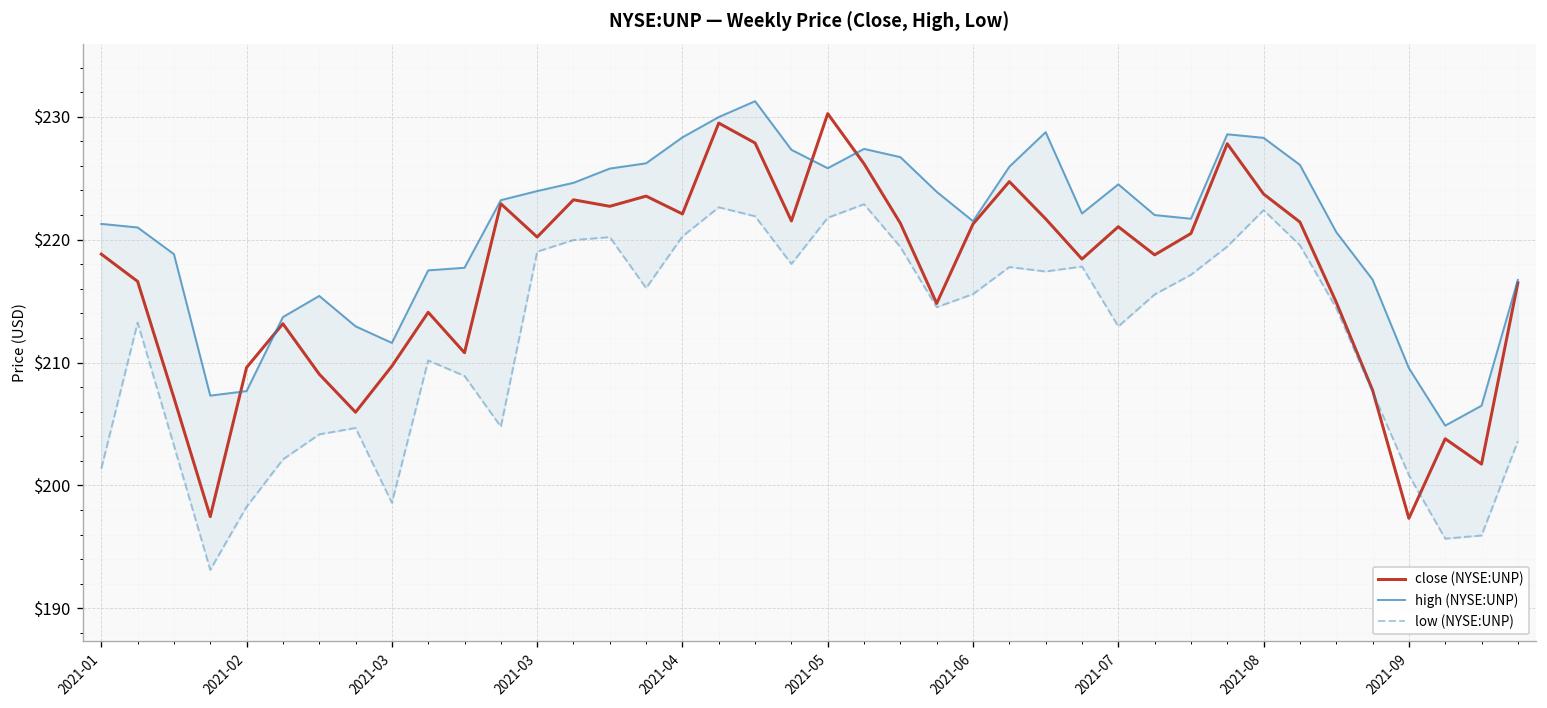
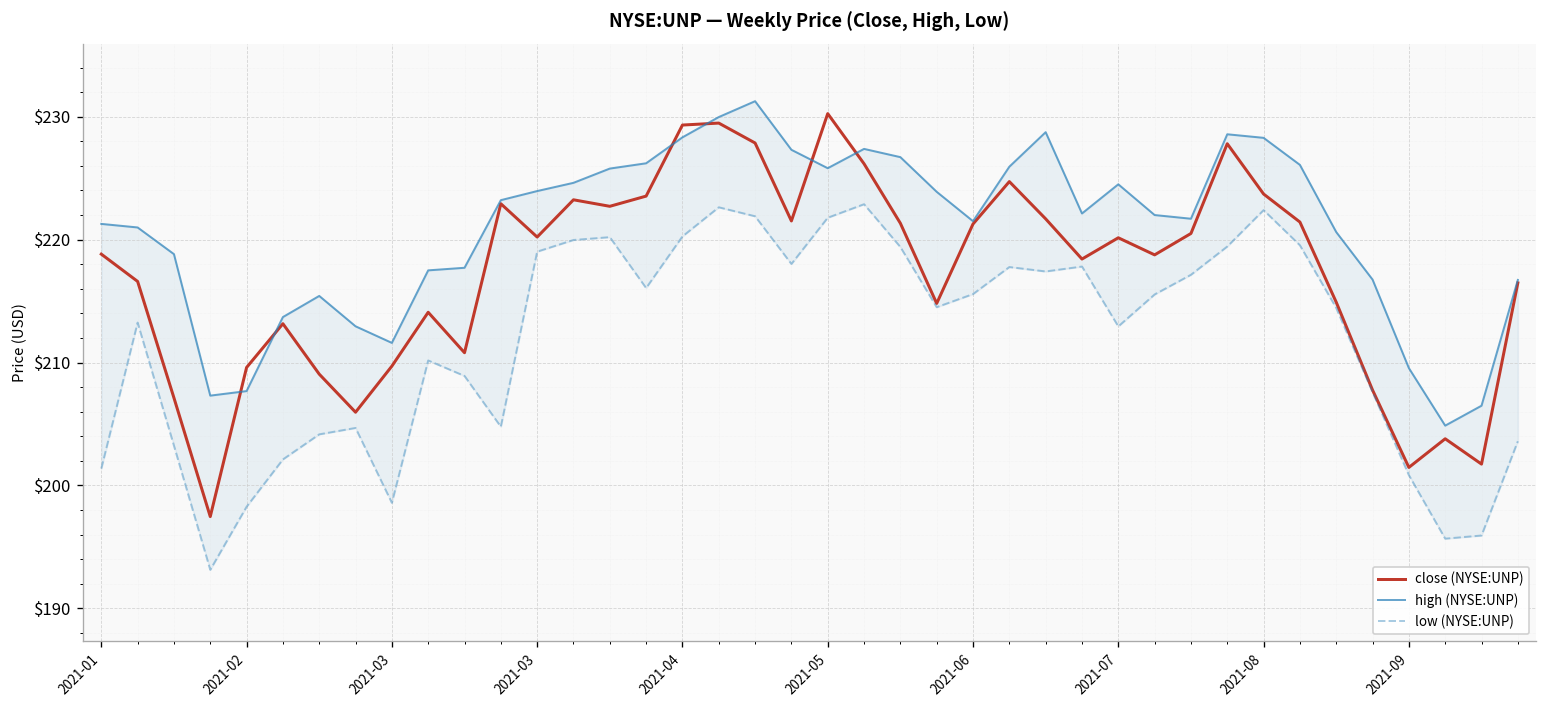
  {
    "close (NYSE:UNP)": {
      "2021-01": "$218.8",
      "2021-02": "$209.6",
-     "2021-04": "$222.1",
+     "2021-04": "$229.3",
      "2021-05": "$230.3",
-     "2021-07": "$221.1",
+     "2021-07": "$220.2",
      "2021-08": "$223.7",
-     "2021-09": "$197.3"
+     "2021-09": "$201.5"
    }
  }
